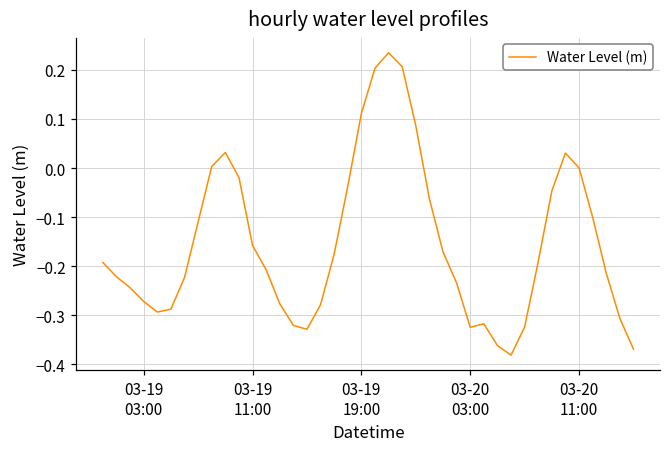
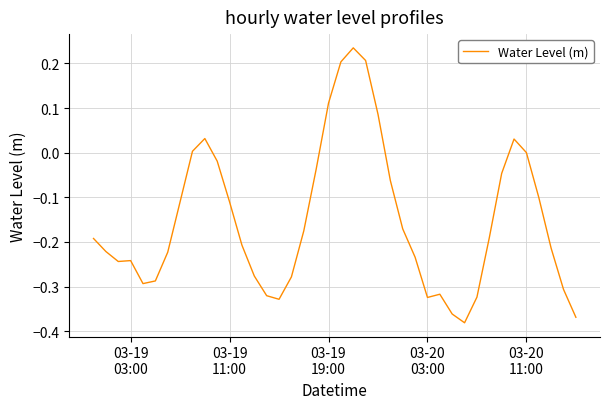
  {
-   "03-19 03:00": -0.27,
-   "03-19 11:00": -0.16,
+   "03-19 03:00": -0.24,
+   "03-19 11:00": -0.11,
    "03-19 19:00": 0.11,
    "03-20 03:00": -0.32,
    "03-20 11:00": 0.00
  }
